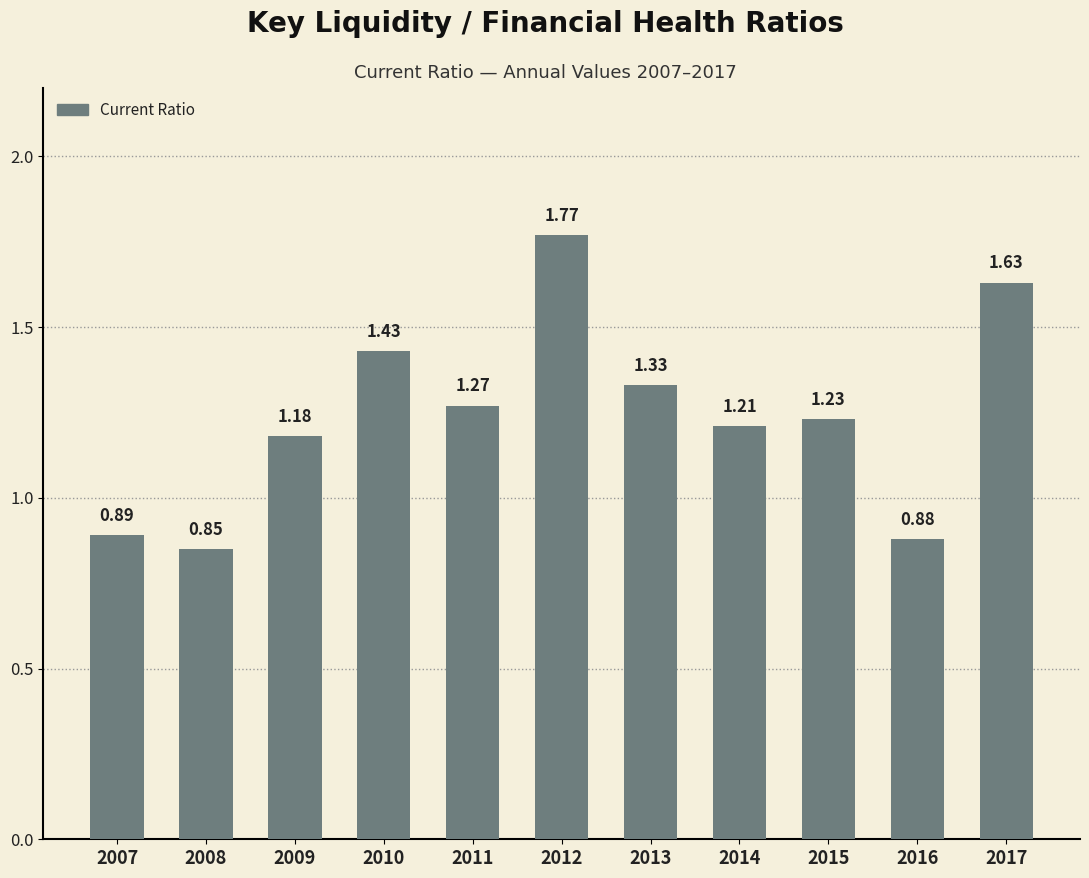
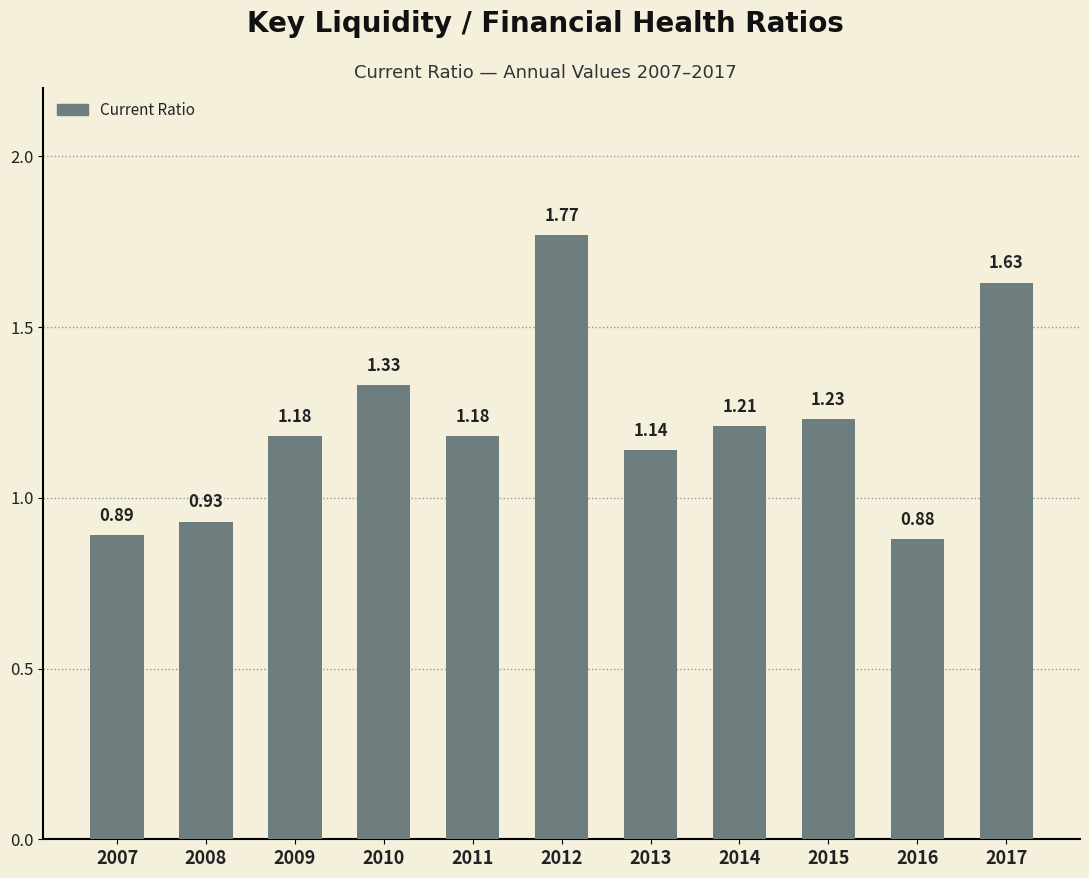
  {
    "2007": 0.89,
-   "2008": 0.85,
+   "2008": 0.93,
    "2009": 1.18,
-   "2010": 1.43,
-   "2011": 1.27,
+   "2010": 1.33,
+   "2011": 1.18,
    "2012": 1.77,
-   "2013": 1.33,
+   "2013": 1.14,
    "2014": 1.21,
    "2015": 1.23,
    "2016": 0.88,
    "2017": 1.63
  }
